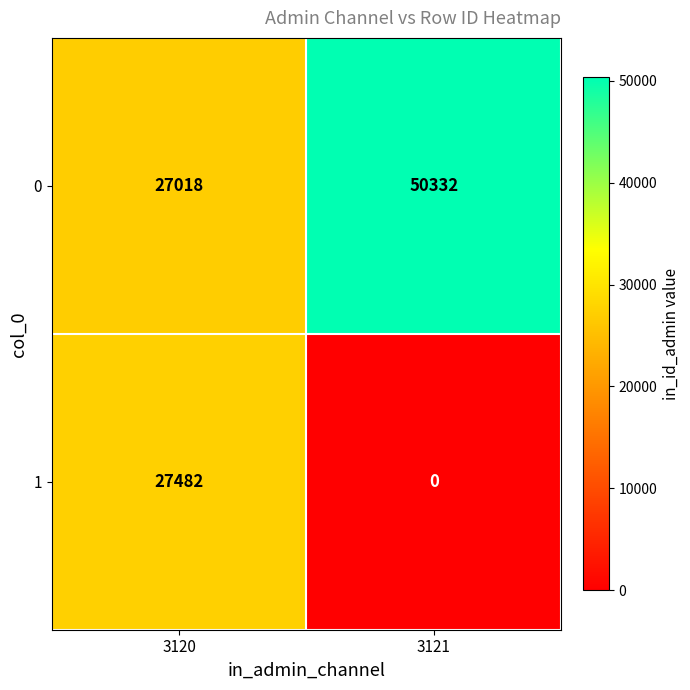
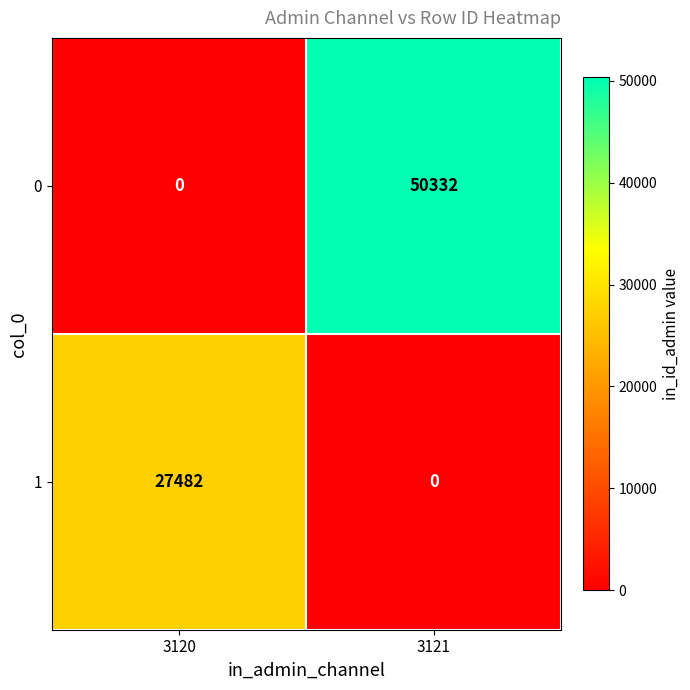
  {
    "0": {
-     "3120": 27018,
+     "3120": 0,
      "3121": 50332
    },
    "1": {
      "3120": 27482,
      "3121": 0
    }
  }
